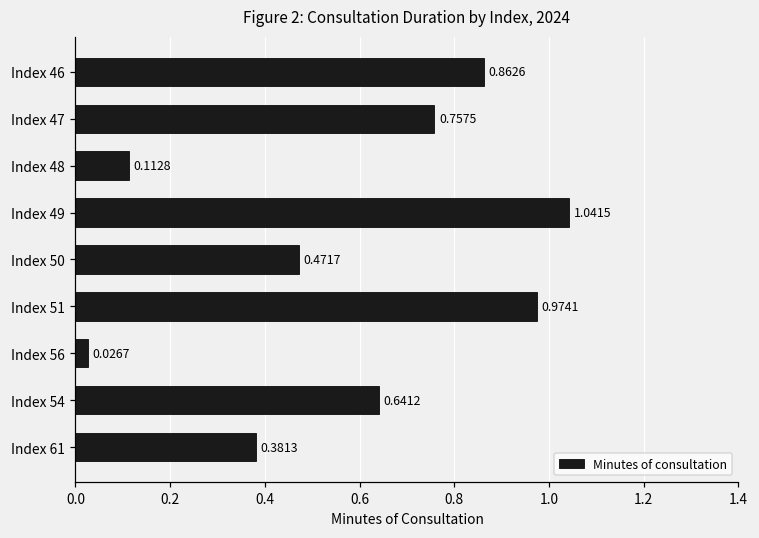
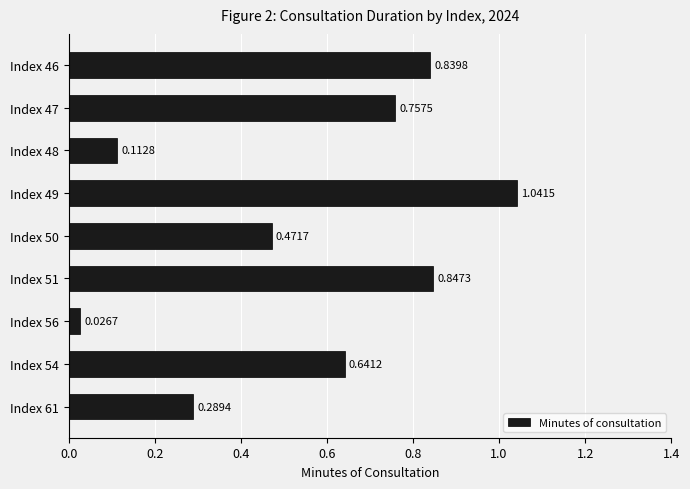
  {
-   "Index 46": 0.8626,
+   "Index 46": 0.8398,
    "Index 47": 0.7575,
    "Index 48": 0.1128,
    "Index 49": 1.0415,
    "Index 50": 0.4717,
-   "Index 51": 0.9741,
+   "Index 51": 0.8473,
    "Index 56": 0.0267,
    "Index 54": 0.6412,
-   "Index 61": 0.3813
+   "Index 61": 0.2894
  }
